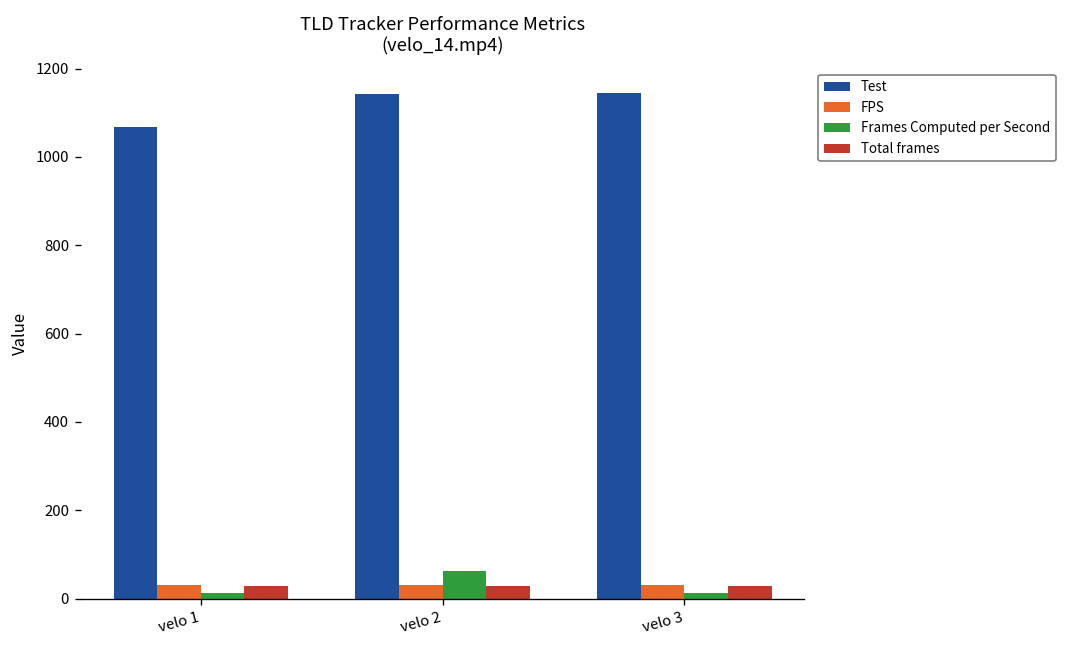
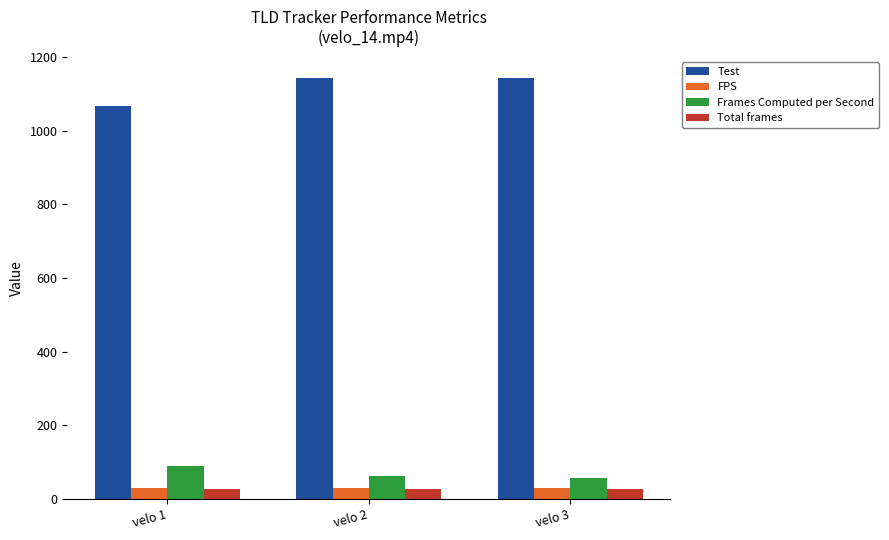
  {
    "Test": {
      "velo 1": 1070,
      "velo 2": 1140,
      "velo 3": 1140
    },
    "FPS": {
      "velo 1": 30,
      "velo 2": 30,
      "velo 3": 30
    },
    "Frames Computed per Second": {
-     "velo 1": 10,
+     "velo 1": 90,
      "velo 2": 60,
-     "velo 3": 10
+     "velo 3": 60
    },
    "Total frames": {
      "velo 1": 30,
      "velo 2": 30,
      "velo 3": 30
    }
  }
